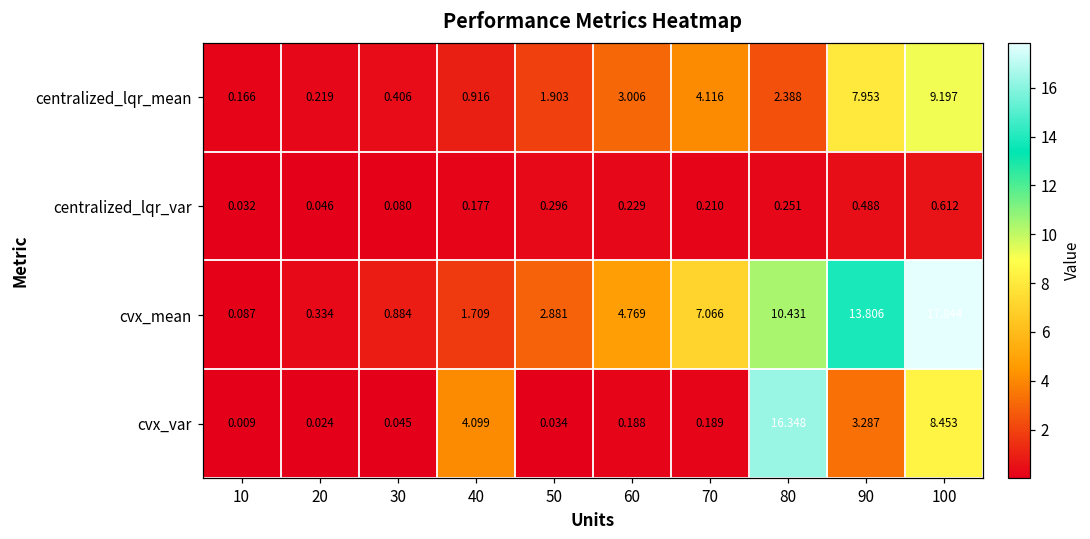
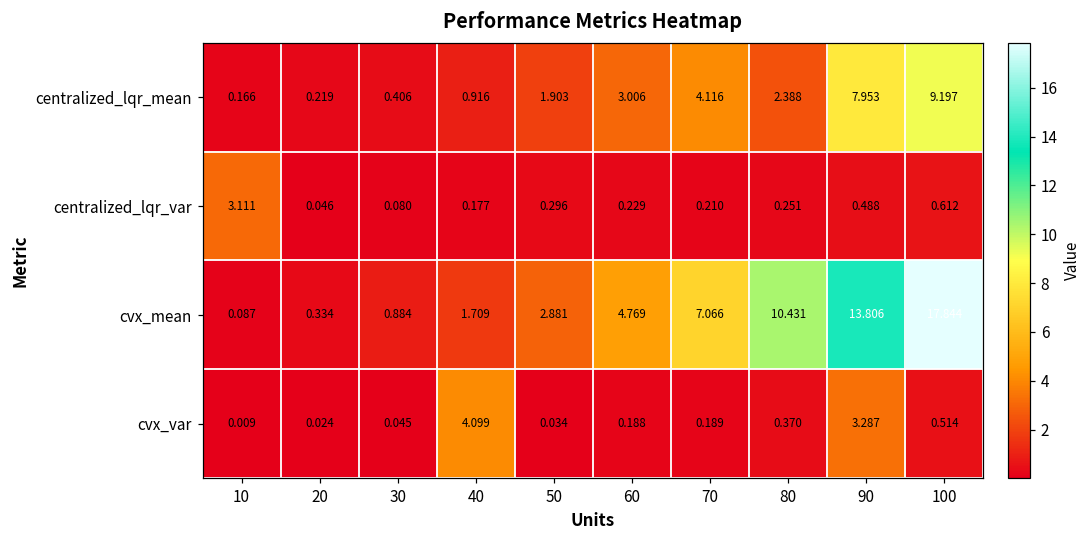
  {
    "centralized_lqr_mean": {
      "10": 0.166,
      "20": 0.219,
      "30": 0.406,
      "40": 0.916,
      "50": 1.903,
      "60": 3.006,
      "70": 4.116,
      "80": 2.388,
      "90": 7.953,
      "100": 9.197
    },
    "centralized_lqr_var": {
-     "10": 0.032,
+     "10": 3.111,
      "20": 0.046,
      "30": 0.080,
      "40": 0.177,
      "50": 0.296,
      "60": 0.229,
      "70": 0.210,
      "80": 0.251,
      "90": 0.488,
      "100": 0.612
    },
    "cvx_mean": {
      "10": 0.087,
      "20": 0.334,
      "30": 0.884,
      "40": 1.709,
      "50": 2.881,
      "60": 4.769,
      "70": 7.066,
      "80": 10.431,
      "90": 13.806
    },
    "cvx_var": {
      "10": 0.009,
      "20": 0.024,
      "30": 0.045,
      "40": 4.099,
      "50": 0.034,
      "60": 0.188,
      "70": 0.189,
-     "80": 16.348,
+     "80": 0.370,
      "90": 3.287,
-     "100": 8.453
+     "100": 0.514
    }
  }
